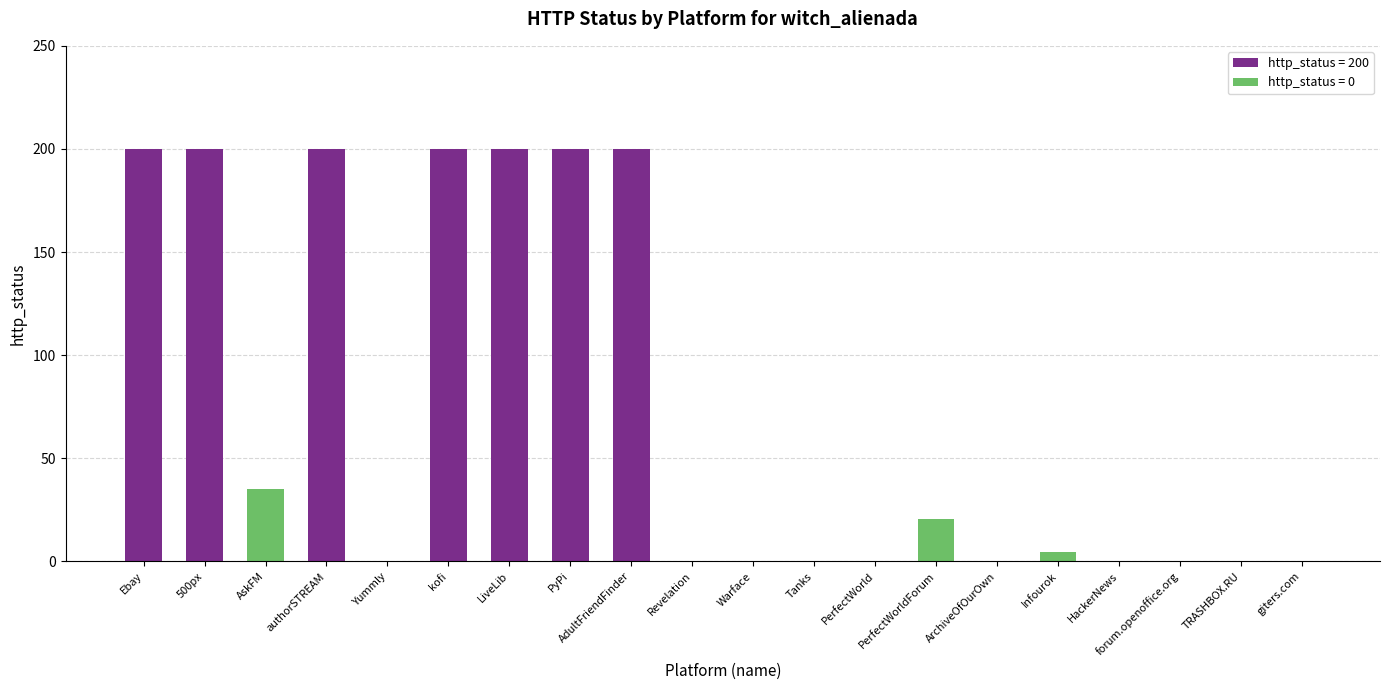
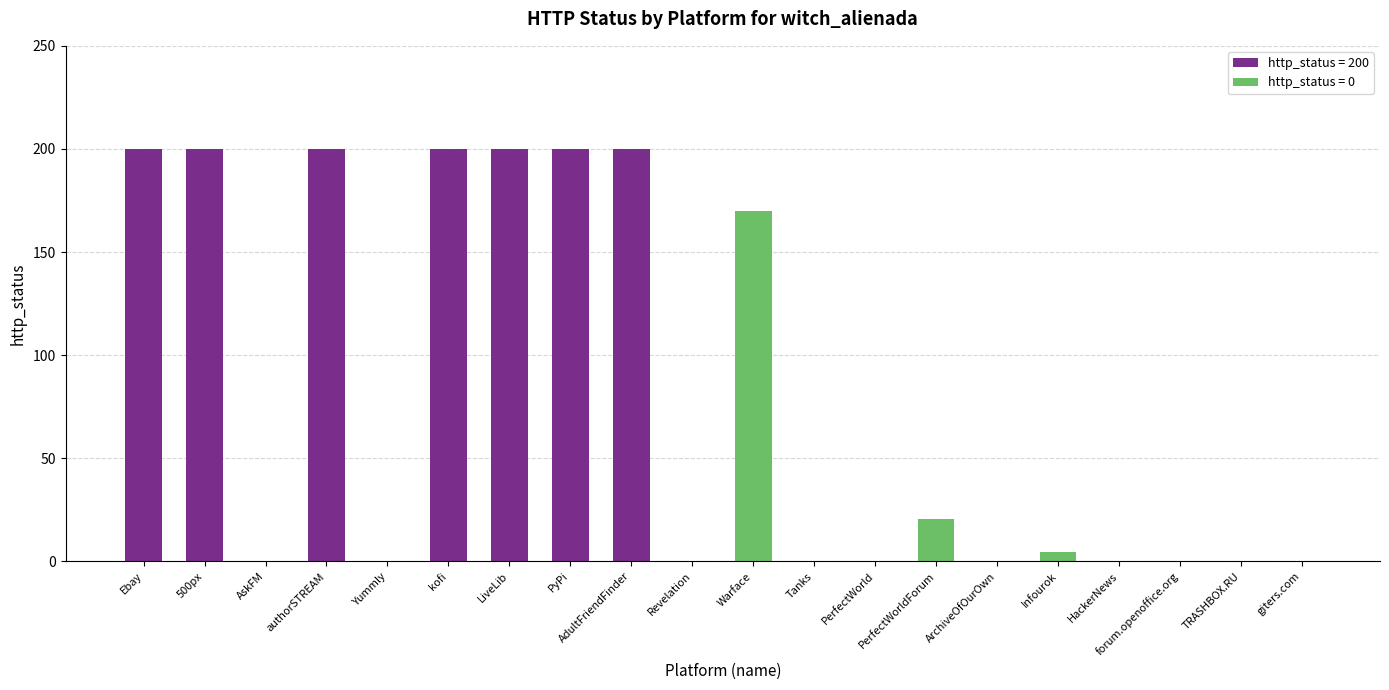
  {
    "Ebay": 200,
    "500px": 200,
-   "AskFM": 35,
+   "AskFM": 0,
    "authorSTREAM": 200,
    "Yummly": 0,
    "kofi": 200,
    "LiveLib": 200,
    "PyPi": 200,
    "AdultFriendFinder": 200,
    "Revelation": 0,
-   "Warface": 0,
+   "Warface": 170,
    "Tanks": 0,
    "PerfectWorld": 0,
    "PerfectWorldForum": 20,
    "ArchiveOfOurOwn": 0,
    "Infourok": 4,
    "HackerNews": 0,
    "forum.openoffice.org": 0,
    "TRASHBOX.RU": 0,
    "giters.com": 0
  }
